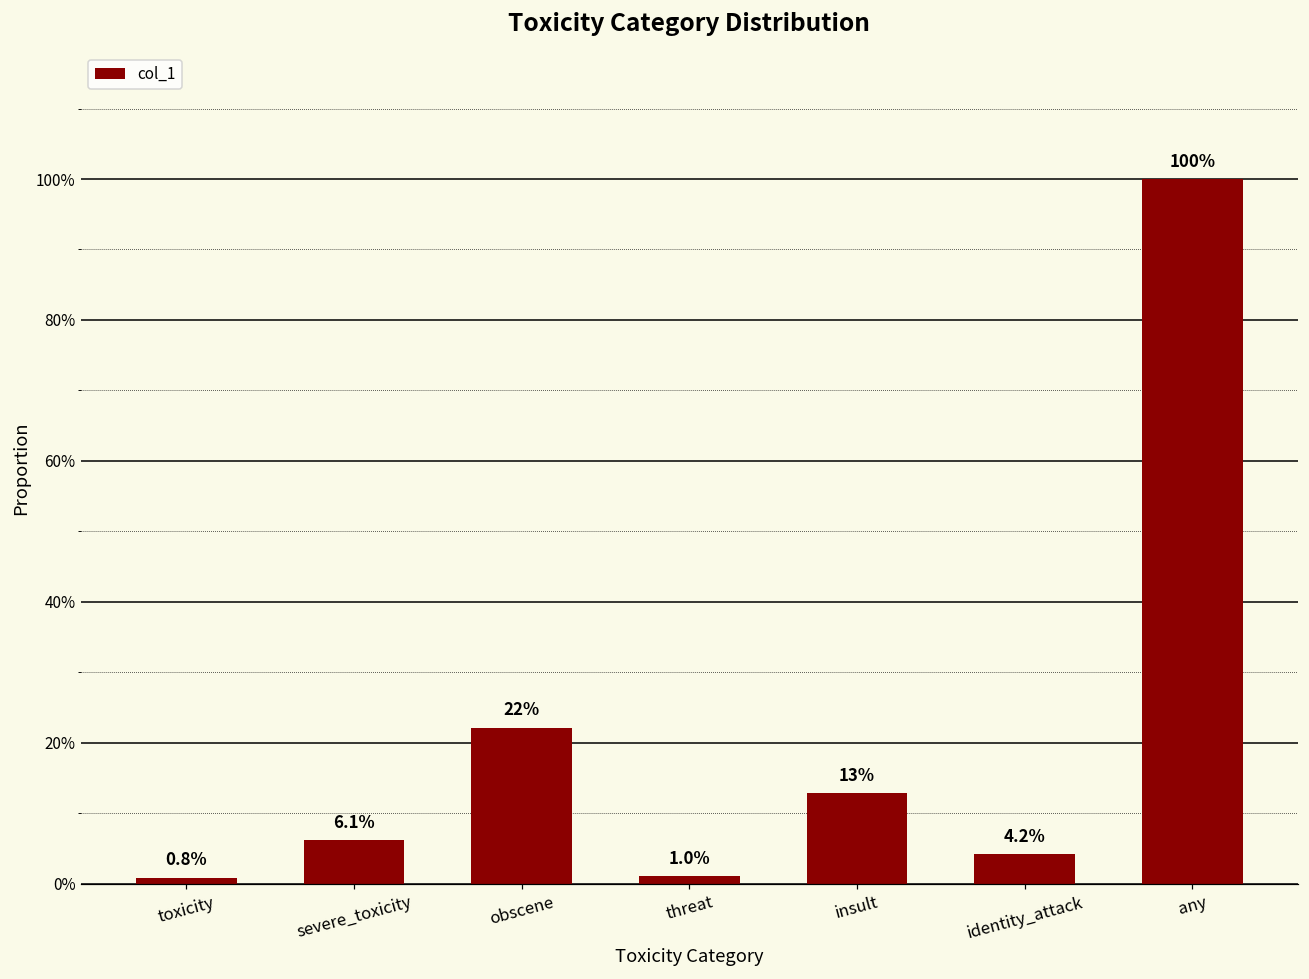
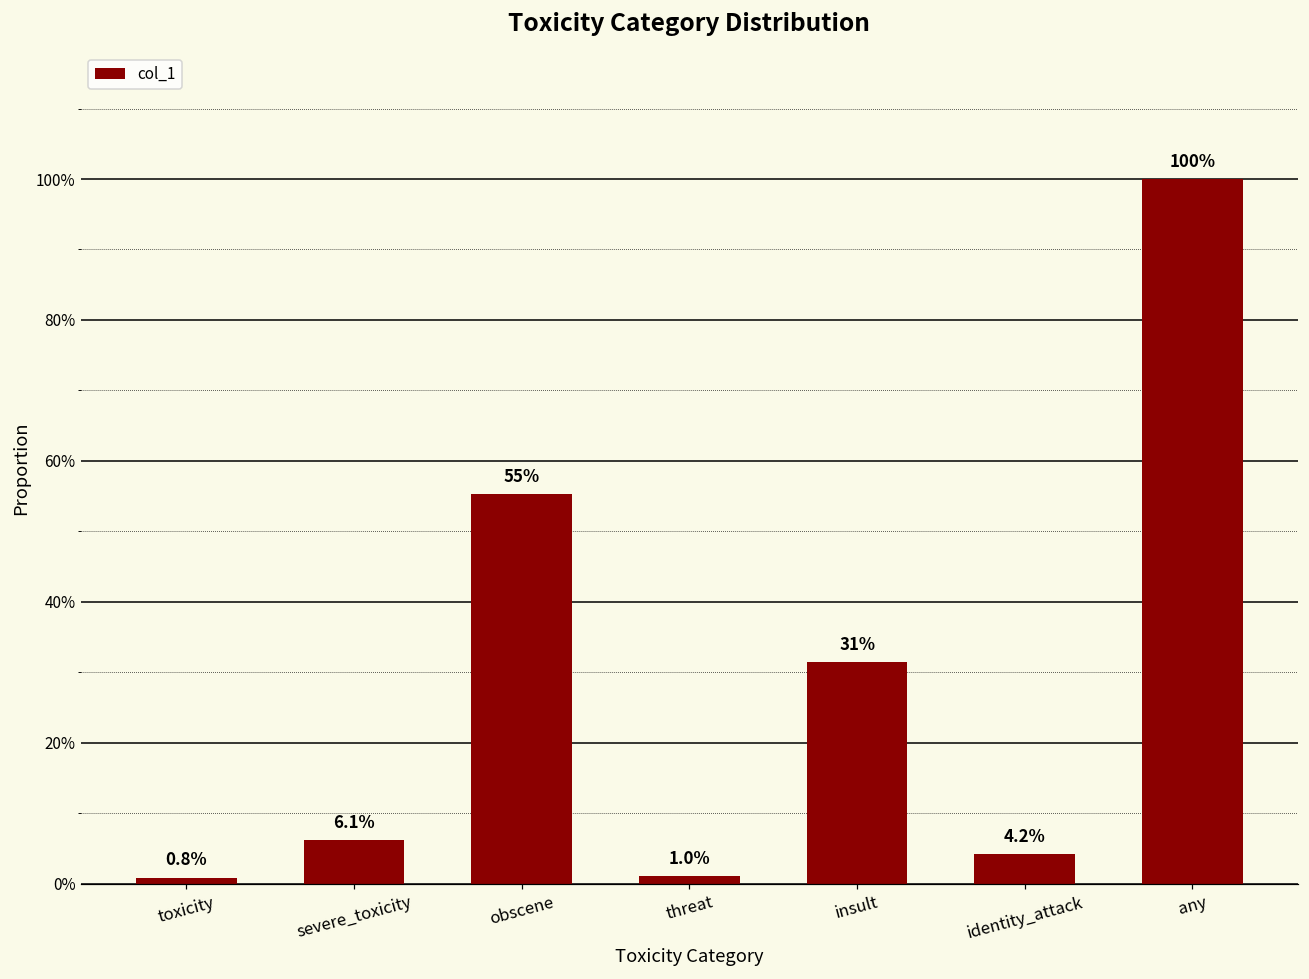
  {
    "toxicity": "0.8%",
    "severe_toxicity": "6.1%",
-   "obscene": "22%",
+   "obscene": "55%",
    "threat": "1.0%",
-   "insult": "13%",
+   "insult": "31%",
    "identity_attack": "4.2%",
    "any": "100%"
  }
